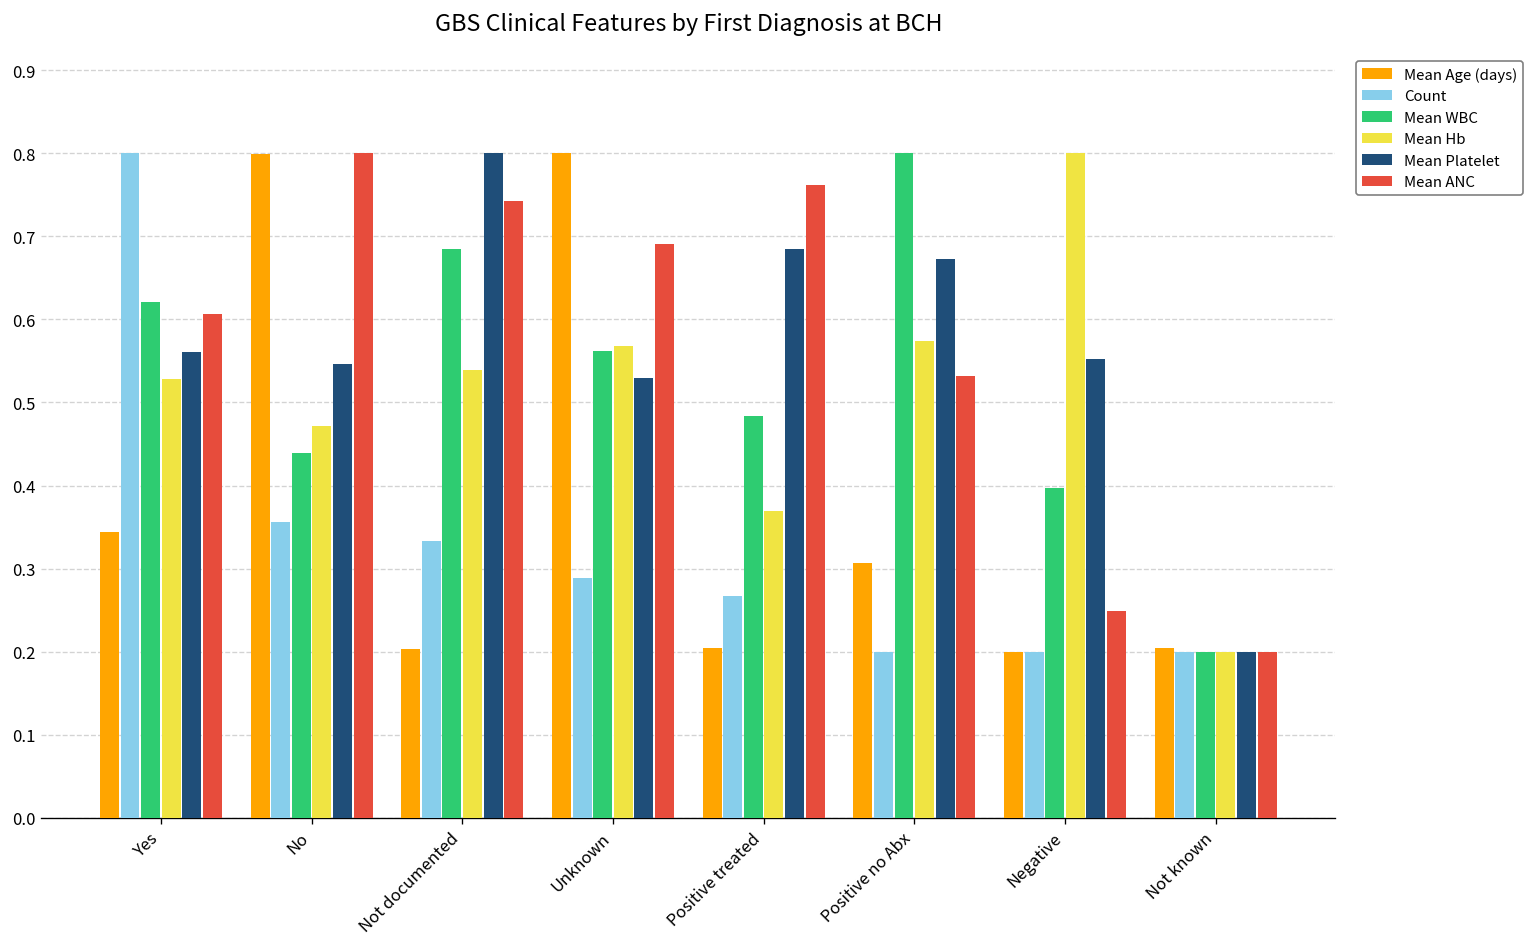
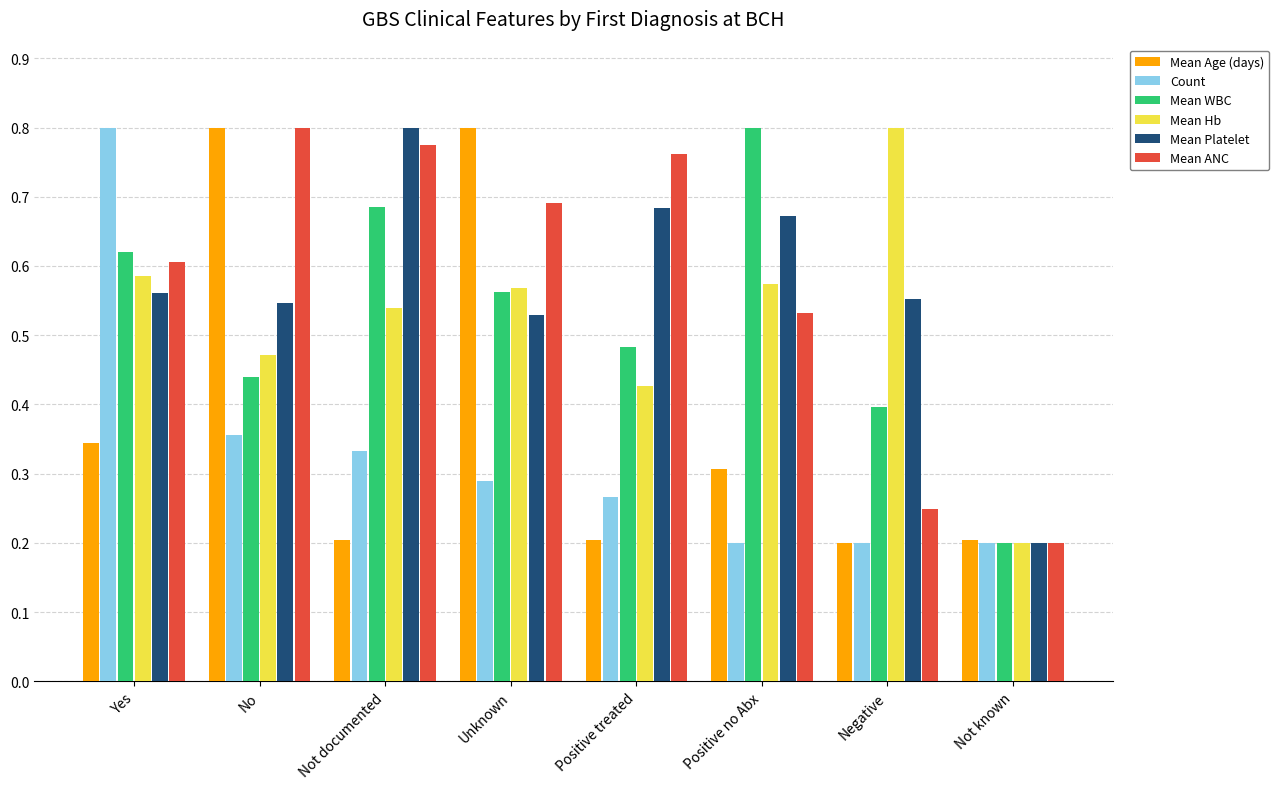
  {
    "Mean Age (days)": {
      "Yes": 0.34,
      "No": 0.80,
      "Not documented": 0.20,
      "Unknown": 0.80,
      "Positive treated": 0.20,
      "Positive no Abx": 0.31,
      "Negative": 0.20,
      "Not known": 0.20
    },
    "Count": {
      "Yes": 0.80,
      "No": 0.36,
      "Not documented": 0.33,
      "Unknown": 0.29,
      "Positive treated": 0.27,
      "Positive no Abx": 0.20,
      "Negative": 0.20,
      "Not known": 0.20
    },
    "Mean WBC": {
      "Yes": 0.62,
      "No": 0.44,
      "Not documented": 0.68,
      "Unknown": 0.56,
      "Positive treated": 0.48,
      "Positive no Abx": 0.80,
      "Negative": 0.40,
      "Not known": 0.20
    },
    "Mean Hb": {
-     "Yes": 0.53,
+     "Yes": 0.58,
      "No": 0.47,
      "Not documented": 0.54,
      "Unknown": 0.57,
-     "Positive treated": 0.37,
+     "Positive treated": 0.43,
      "Positive no Abx": 0.57,
      "Negative": 0.80,
      "Not known": 0.20
    },
    "Mean Platelet": {
      "Yes": 0.56,
      "No": 0.55,
      "Not documented": 0.80,
      "Unknown": 0.53,
      "Positive treated": 0.68,
      "Positive no Abx": 0.67,
      "Negative": 0.55,
      "Not known": 0.20
    },
    "Mean ANC": {
      "Yes": 0.61,
      "No": 0.80,
-     "Not documented": 0.74,
+     "Not documented": 0.77,
      "Unknown": 0.69,
      "Positive treated": 0.76,
      "Positive no Abx": 0.53,
      "Negative": 0.25,
      "Not known": 0.20
    }
  }
